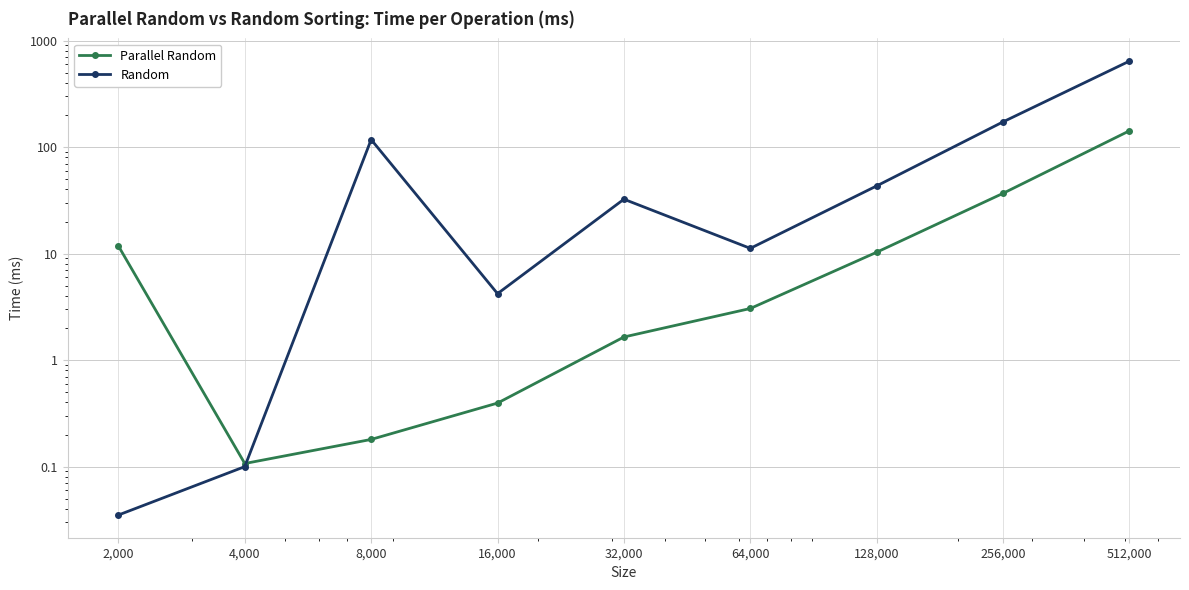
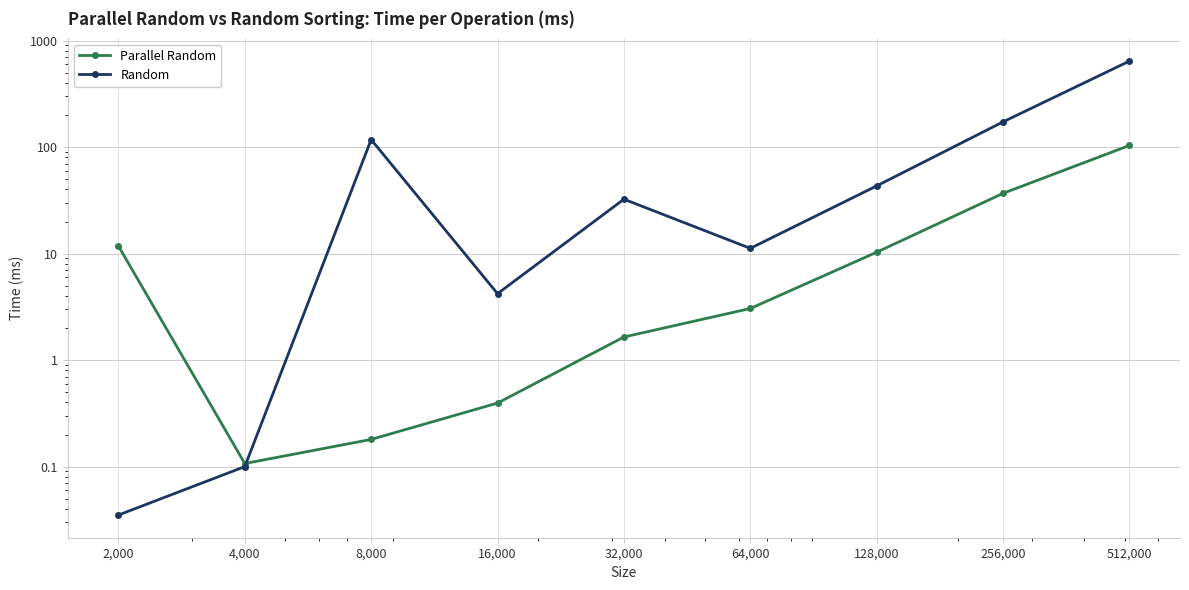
  {
    "Parallel Random": {
      "2,000": 12,
      "4,000": 0.11,
      "8,000": 0.18,
      "16,000": 0.40,
      "32,000": 1.6,
      "64,000": 3,
      "128,000": 10,
      "256,000": 37,
-     "512,000": 140
+     "512,000": 100
    },
    "Random": {
      "2,000": 0.035,
      "4,000": 0.10,
      "8,000": 120,
      "16,000": 4,
      "32,000": 32,
      "64,000": 11,
      "128,000": 43,
      "256,000": 170,
      "512,000": 600
    }
  }
